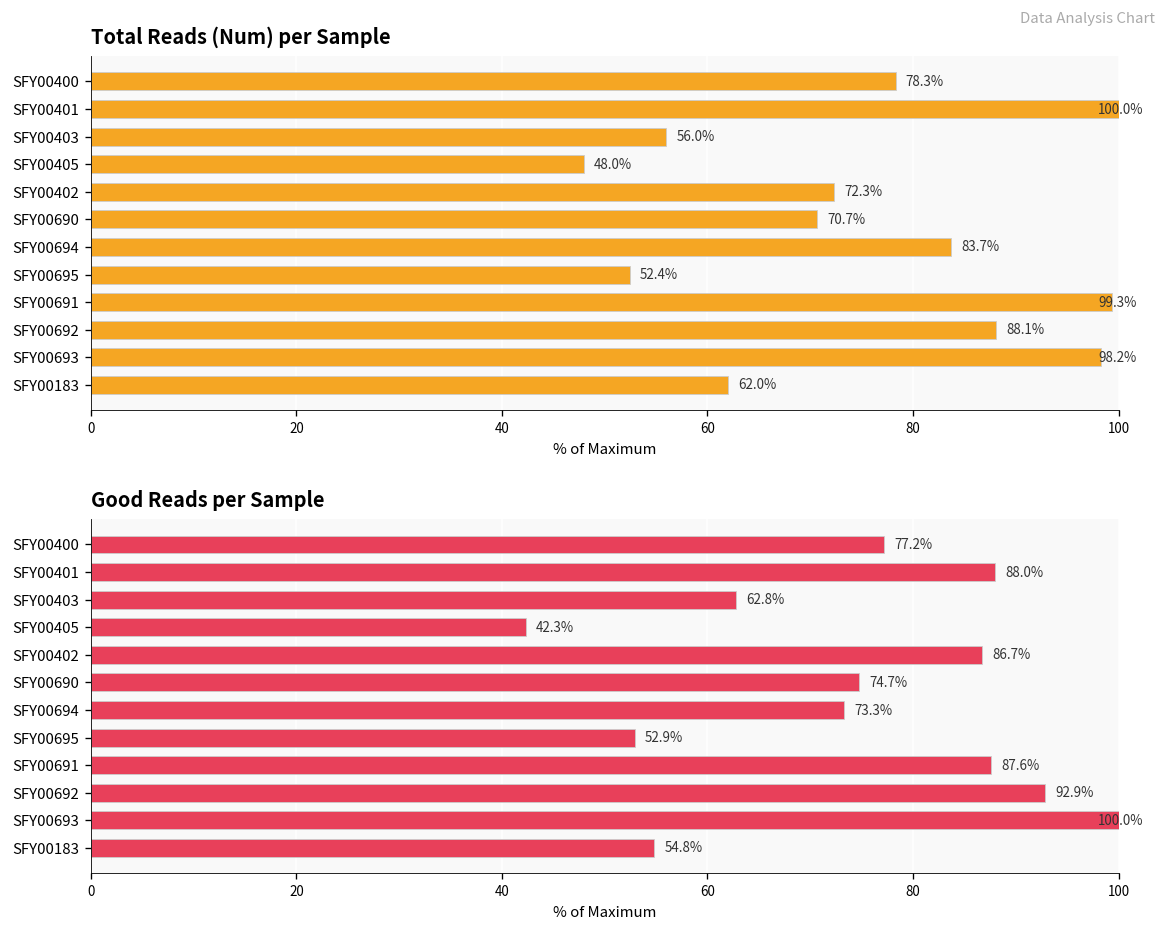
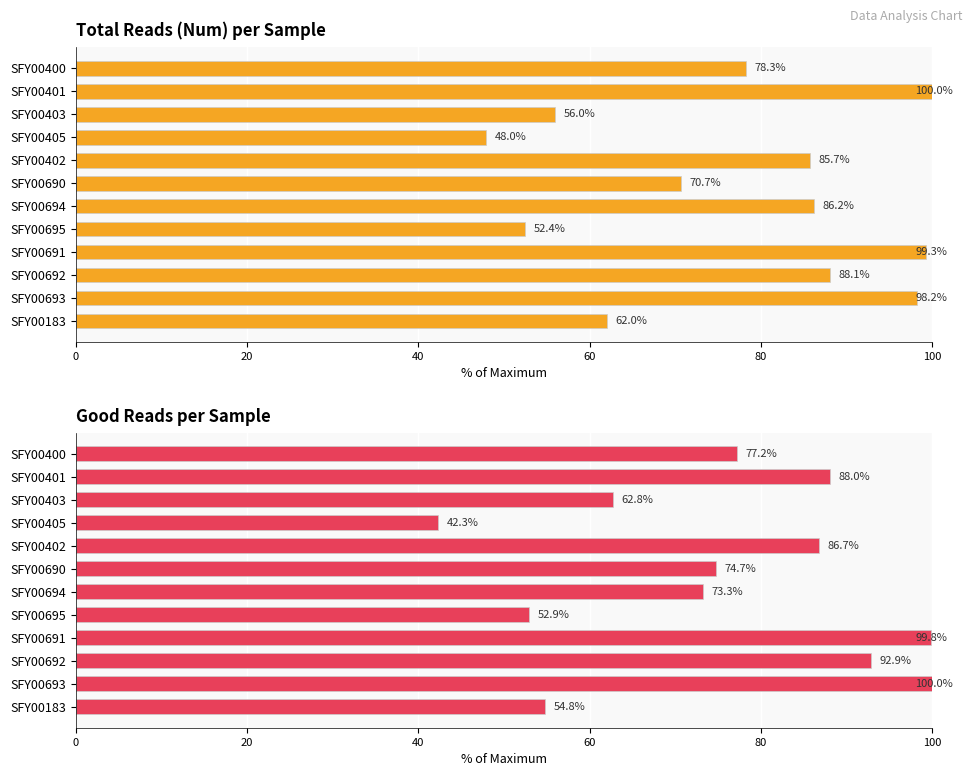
  {
    "Total Reads (Num) per Sample": {
      "SFY00400": "78.3%",
      "SFY00401": "100.0%",
      "SFY00403": "56.0%",
      "SFY00405": "48.0%",
-     "SFY00402": "72.3%",
+     "SFY00402": "85.7%",
      "SFY00690": "70.7%",
-     "SFY00694": "83.7%",
+     "SFY00694": "86.2%",
      "SFY00695": "52.4%",
      "SFY00691": "99.3%",
      "SFY00692": "88.1%",
      "SFY00693": "98.2%",
      "SFY00183": "62.0%"
    },
    "Good Reads per Sample": {
      "SFY00400": "77.2%",
      "SFY00401": "88.0%",
      "SFY00403": "62.8%",
      "SFY00405": "42.3%",
      "SFY00402": "86.7%",
      "SFY00690": "74.7%",
      "SFY00694": "73.3%",
      "SFY00695": "52.9%",
-     "SFY00691": "87.6%",
+     "SFY00691": "99.8%",
      "SFY00692": "92.9%",
      "SFY00693": "100.0%",
      "SFY00183": "54.8%"
    }
  }
